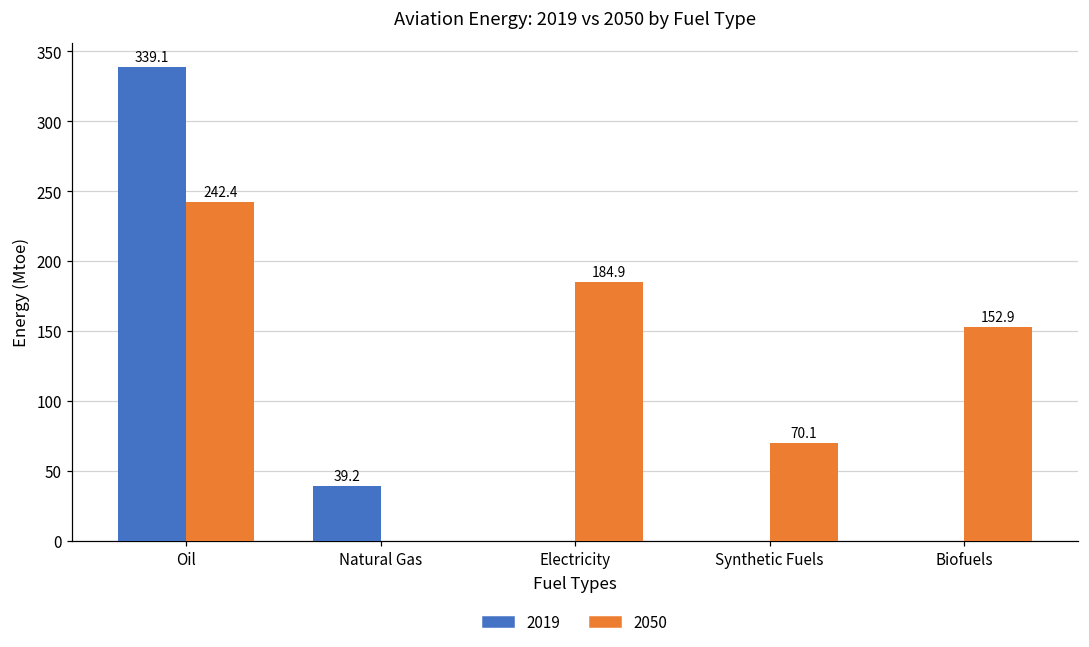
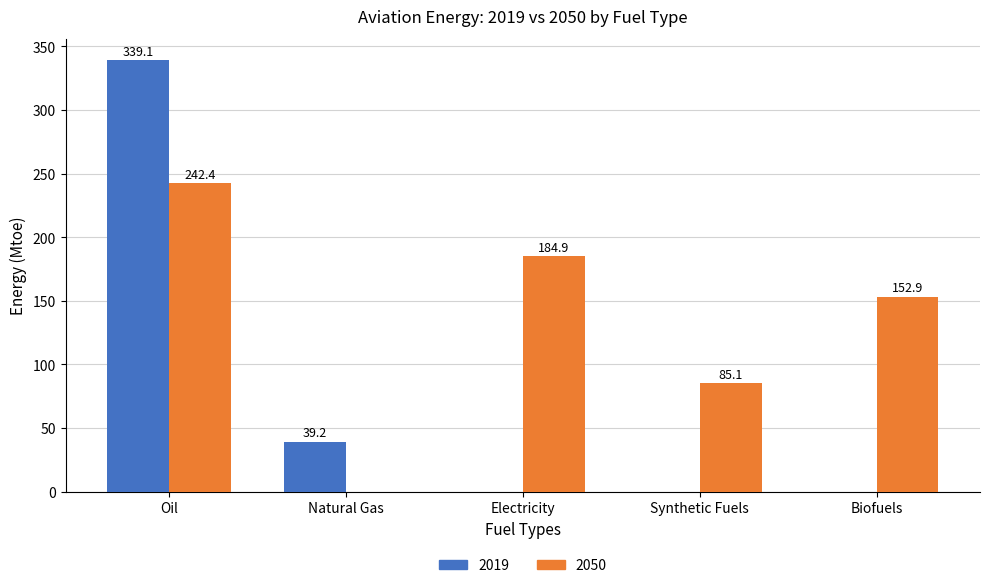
  {
    "2019": {
      "Oil": 339.1,
      "Natural Gas": 39.2
    },
    "2050": {
      "Oil": 242.4,
      "Electricity": 184.9,
-     "Synthetic Fuels": 70.1,
+     "Synthetic Fuels": 85.1,
      "Biofuels": 152.9
    }
  }
